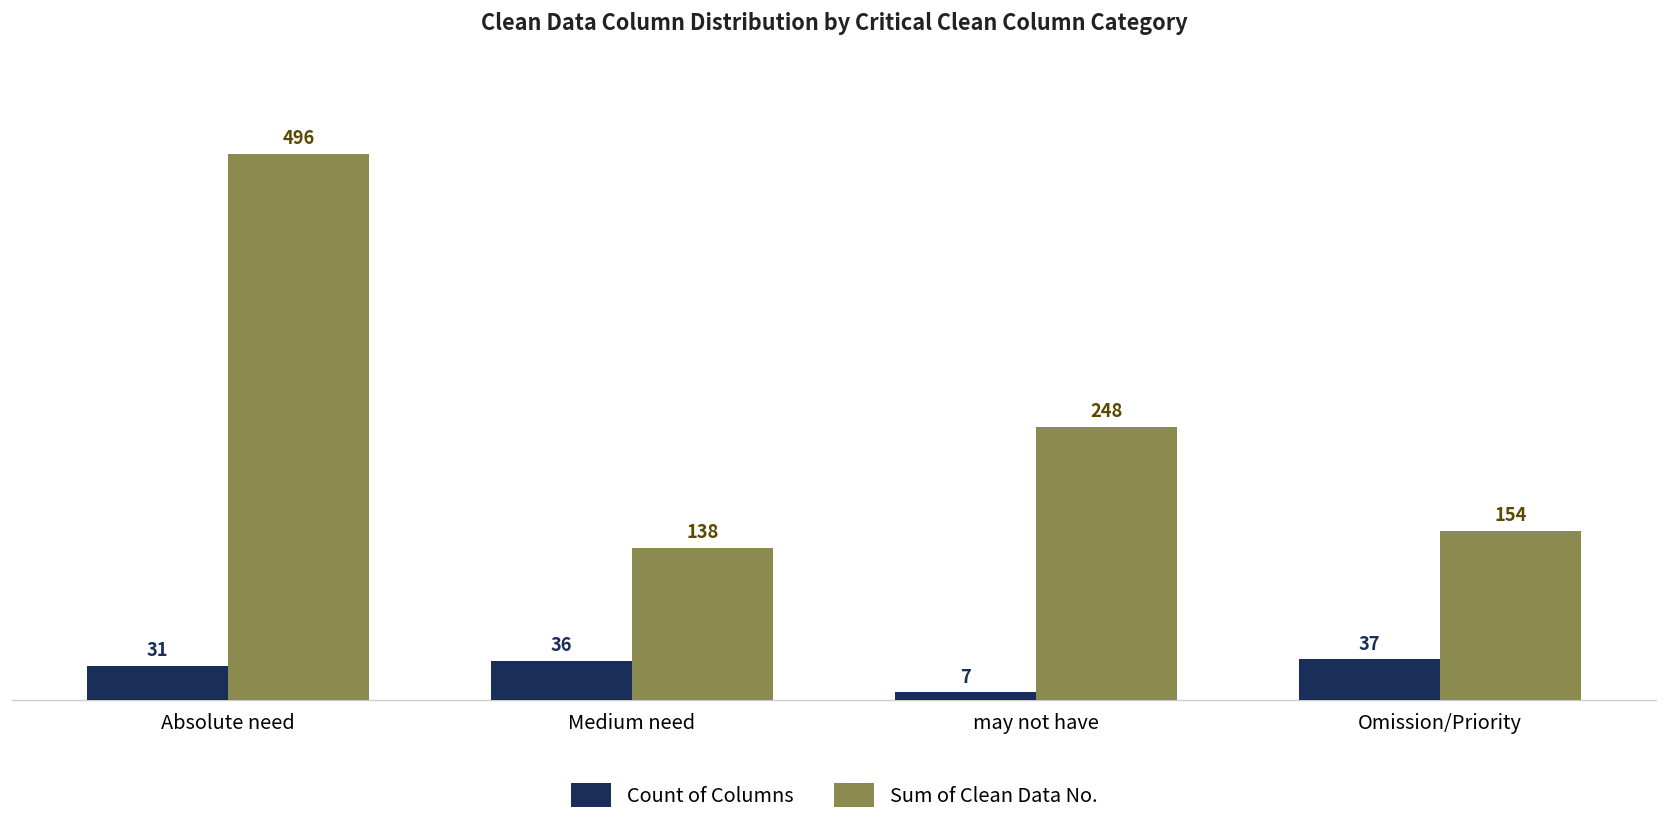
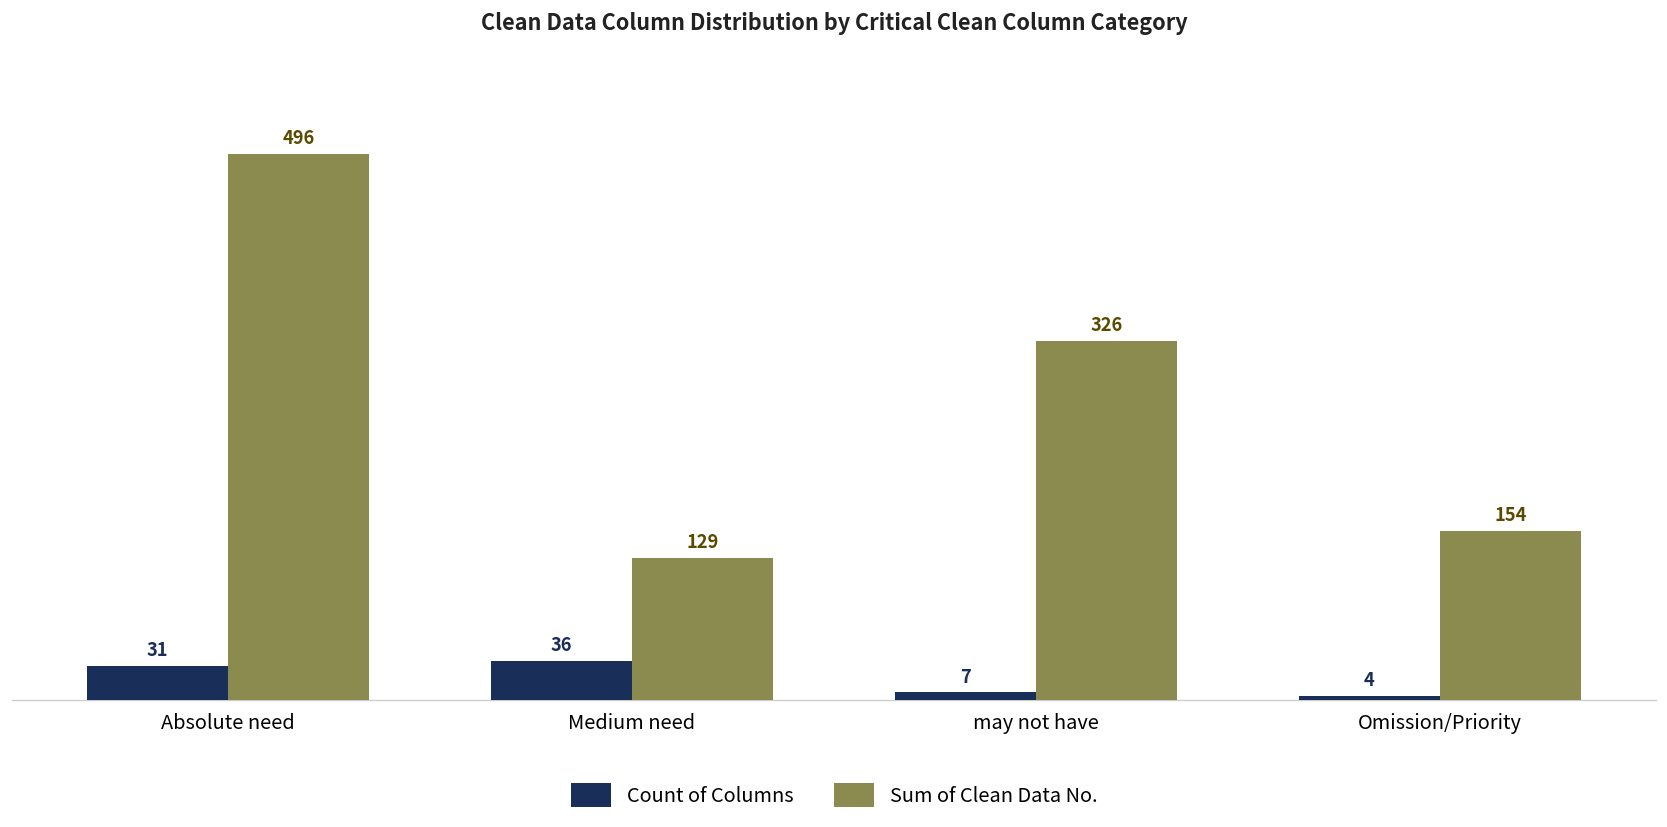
  {
    "Count of Columns": {
      "Absolute need": 31,
      "Medium need": 36,
      "may not have": 7,
-     "Omission/Priority": 37
+     "Omission/Priority": 4
    },
    "Sum of Clean Data No.": {
      "Absolute need": 496,
-     "Medium need": 138,
-     "may not have": 248,
+     "Medium need": 129,
+     "may not have": 326,
      "Omission/Priority": 154
    }
  }
